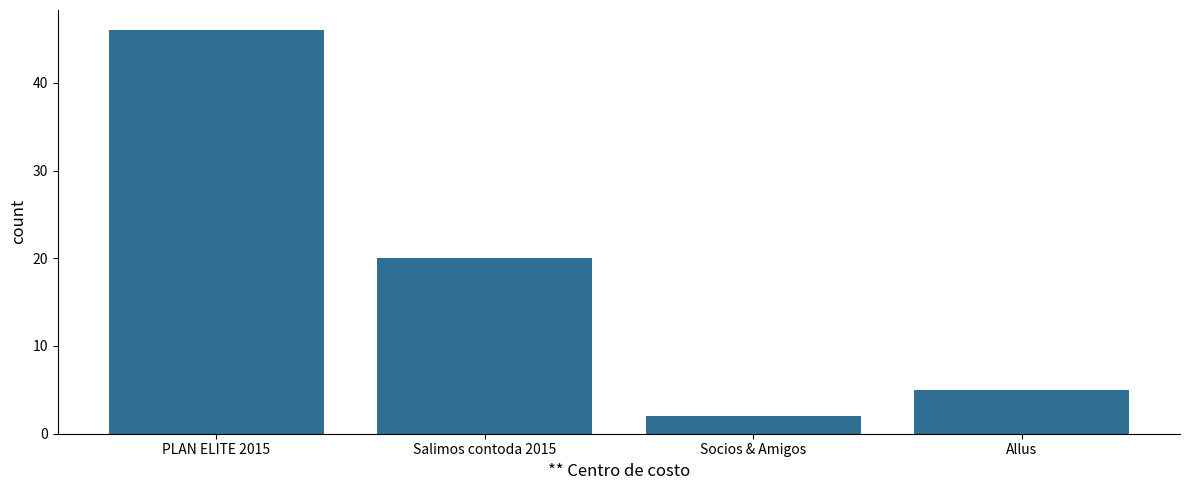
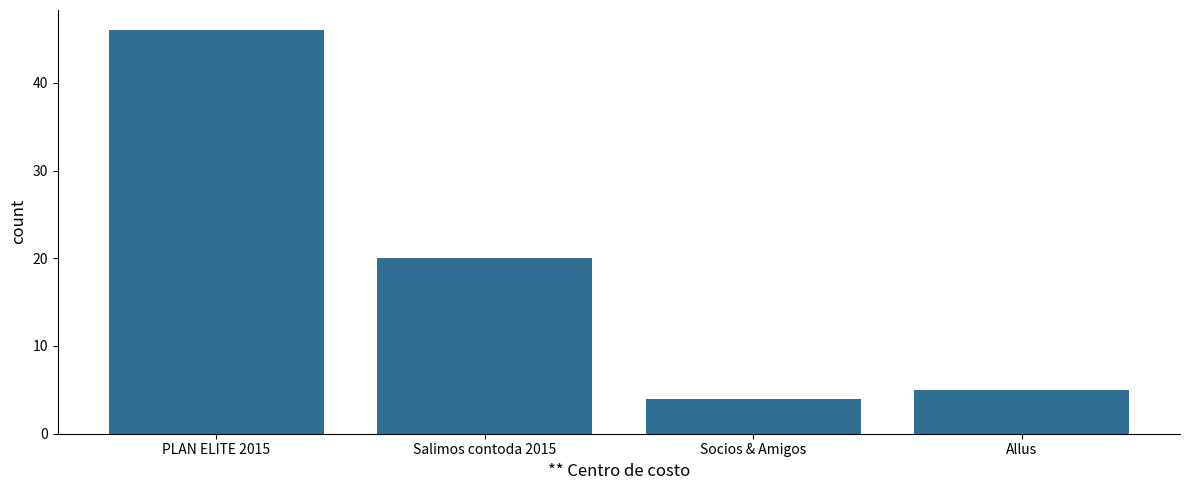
  {
    "PLAN ELITE 2015": 46,
    "Salimos contoda 2015": 20,
-   "Socios & Amigos": 2,
+   "Socios & Amigos": 4,
    "Allus": 5
  }
